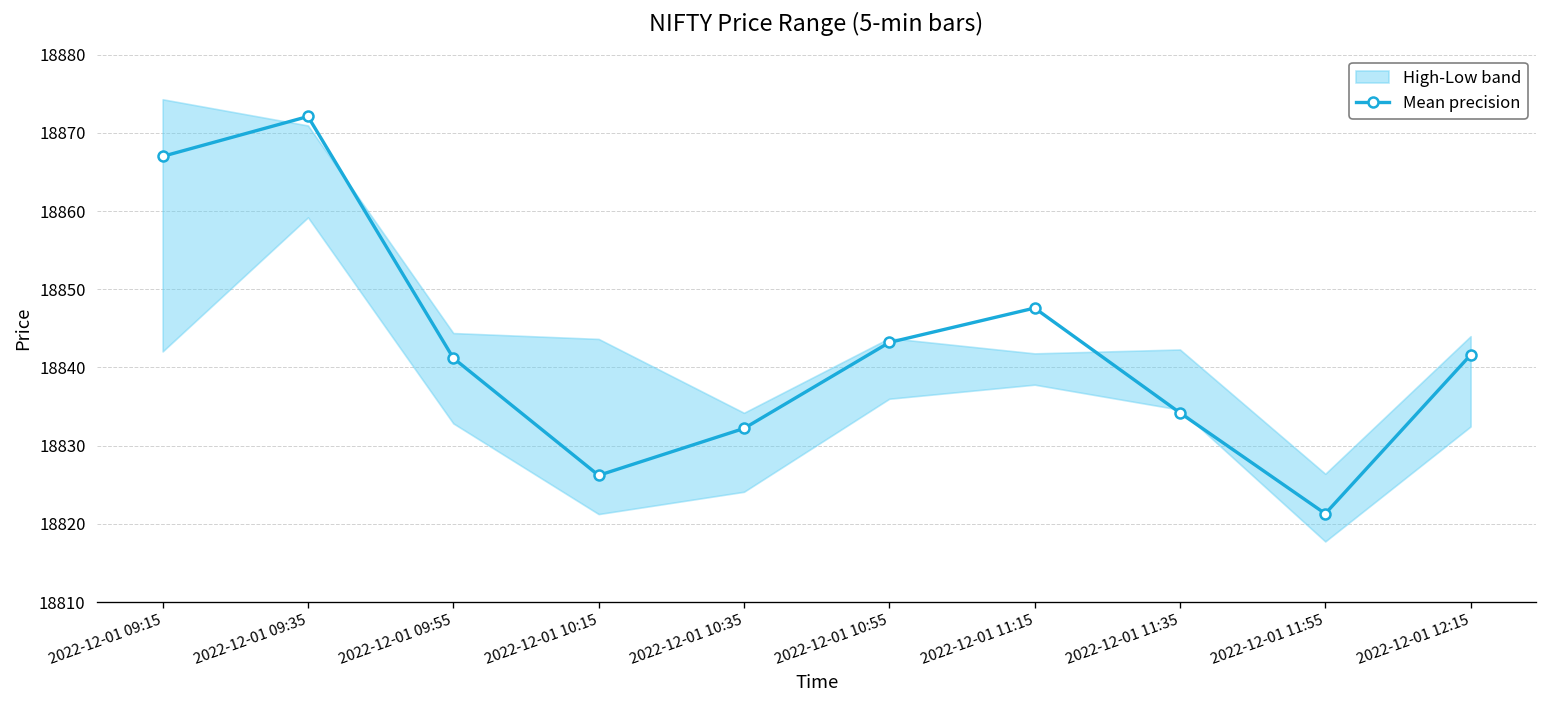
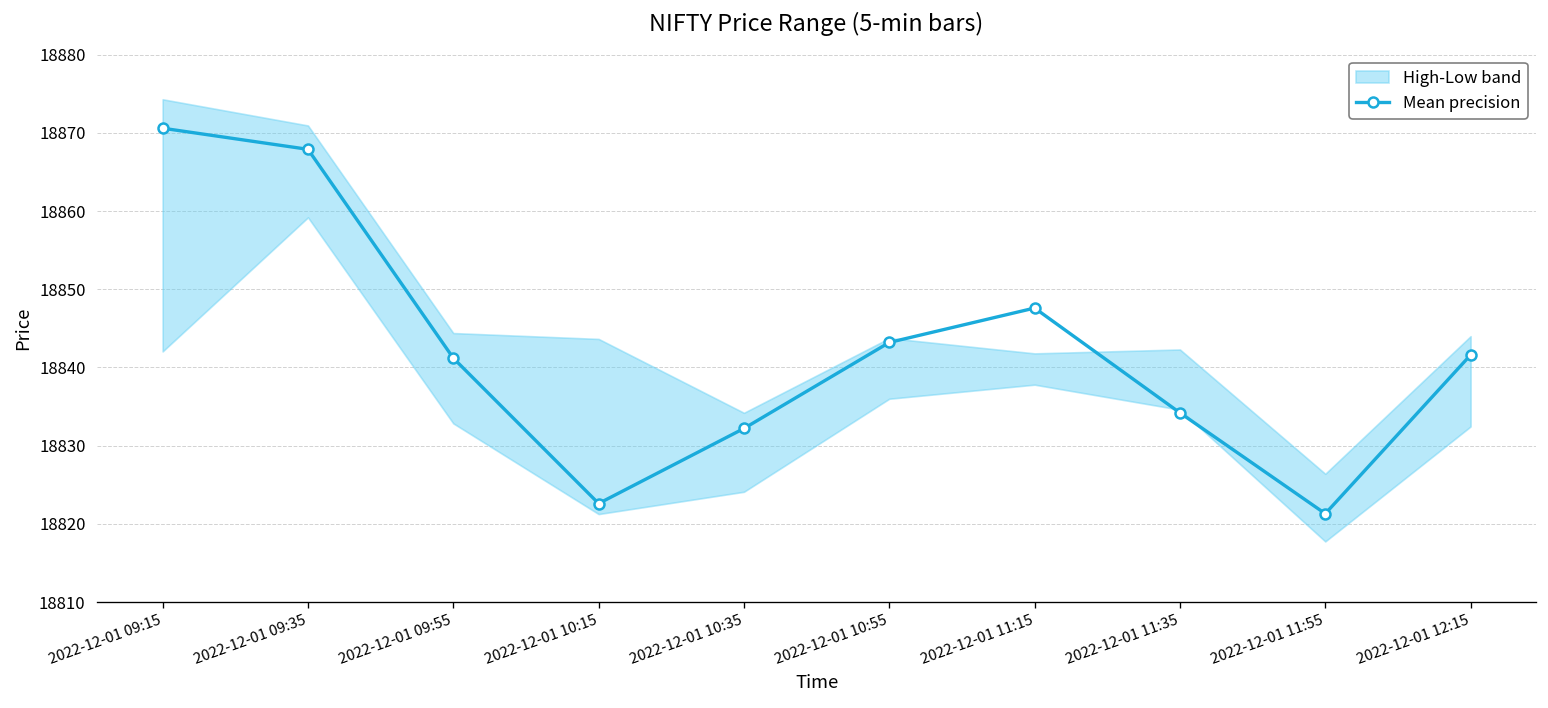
  {
    "Mean precision": {
-     "2022-12-01 09:15": 18867,
-     "2022-12-01 09:35": 18872,
+     "2022-12-01 09:15": 18871,
+     "2022-12-01 09:35": 18868,
      "2022-12-01 09:55": 18841,
-     "2022-12-01 10:15": 18826,
+     "2022-12-01 10:15": 18823,
      "2022-12-01 10:35": 18832,
      "2022-12-01 10:55": 18843,
      "2022-12-01 11:15": 18848,
      "2022-12-01 11:35": 18834,
      "2022-12-01 11:55": 18821,
      "2022-12-01 12:15": 18842
    }
  }
